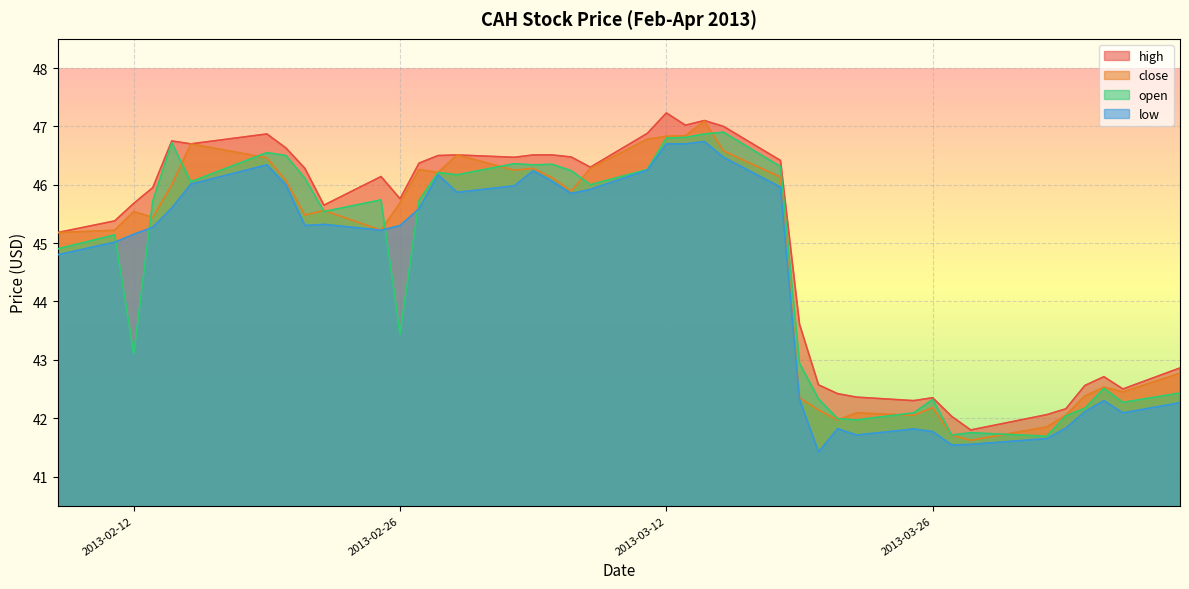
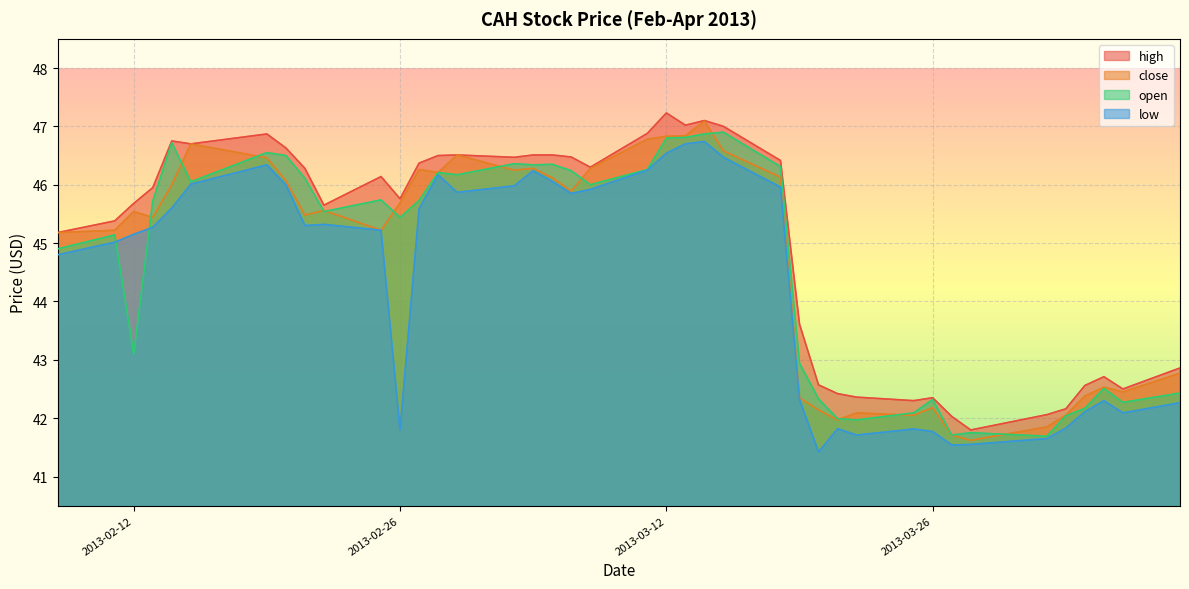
  {
    "open": {
      "2013-02-12": 43.1,
-     "2013-02-26": 43.4
+     "2013-02-26": 45.4
    },
    "low": {
      "2013-02-12": 45.2,
-     "2013-02-26": 45.3,
-     "2013-03-12": 46.7,
+     "2013-02-26": 41.8,
+     "2013-03-12": 46.5,
      "2013-03-26": 41.8
    }
  }
